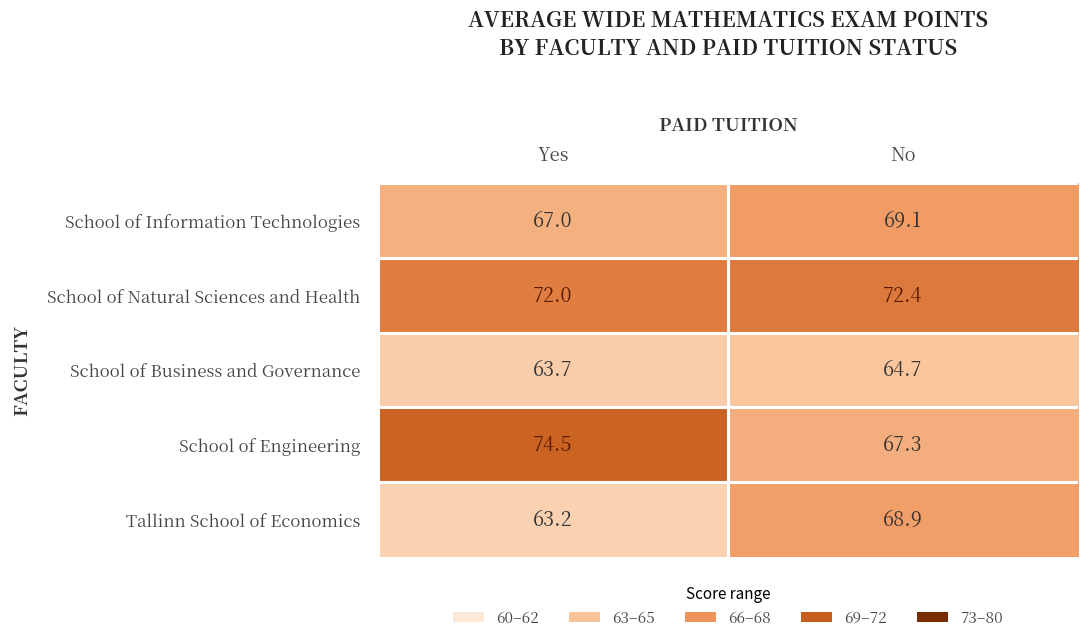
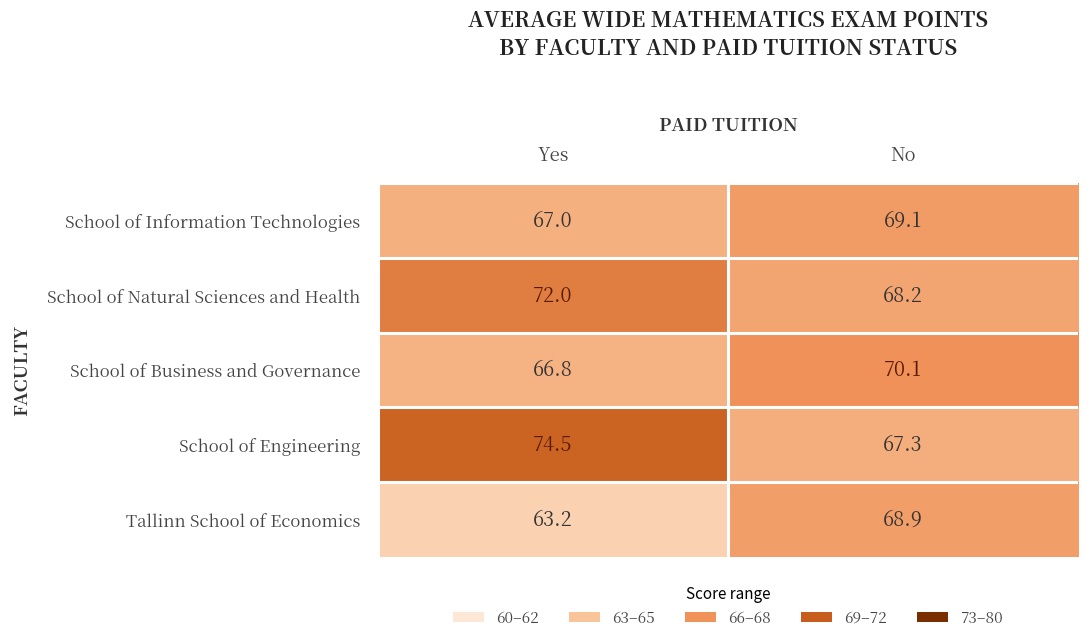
  {
    "School of Information Technologies": {
      "Yes": 67.0,
      "No": 69.1
    },
    "School of Natural Sciences and Health": {
      "Yes": 72.0,
-     "No": 72.4
+     "No": 68.2
    },
    "School of Business and Governance": {
-     "Yes": 63.7,
-     "No": 64.7
+     "Yes": 66.8,
+     "No": 70.1
    },
    "School of Engineering": {
      "Yes": 74.5,
      "No": 67.3
    },
    "Tallinn School of Economics": {
      "Yes": 63.2,
      "No": 68.9
    }
  }
